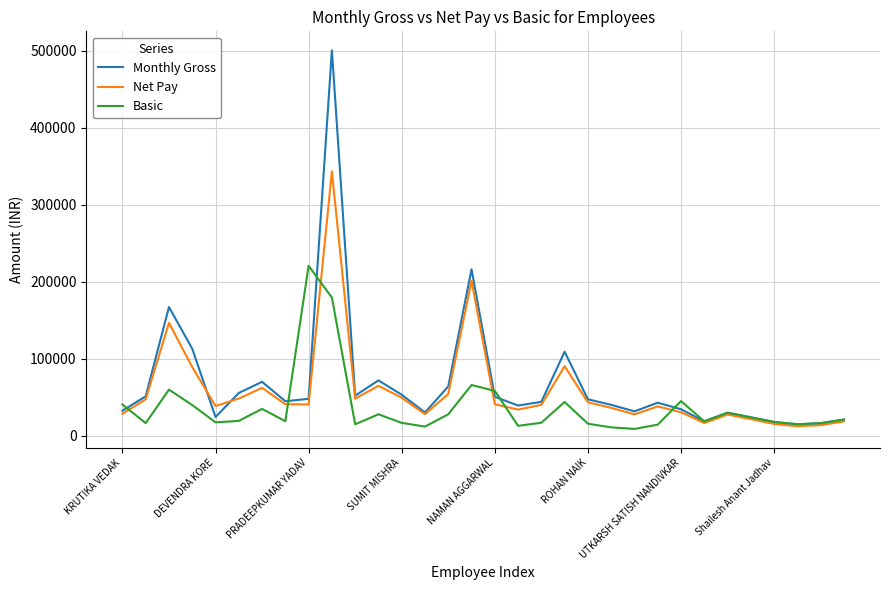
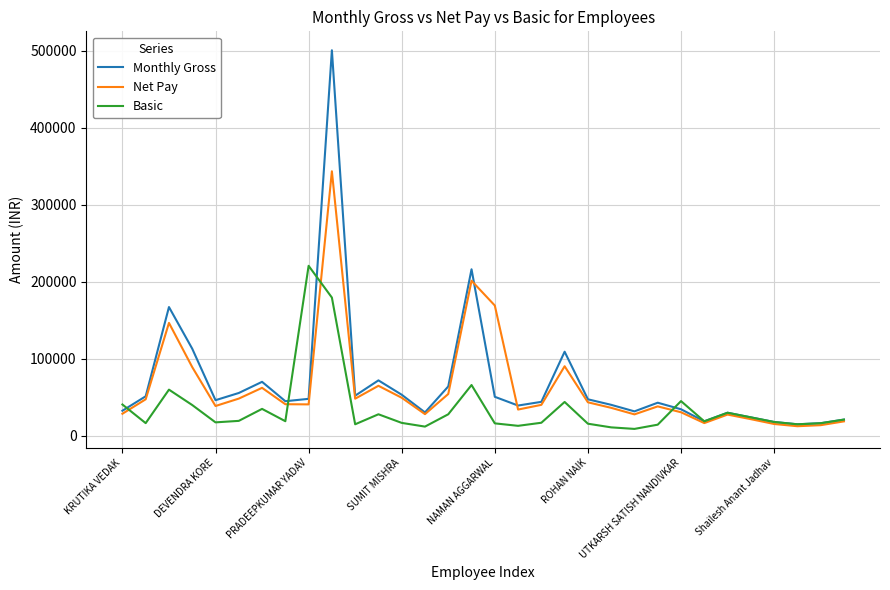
  {
    "Monthly Gross": {
      "KRUTIKA VEDAK": 30000,
-     "DEVENDRA KORE": 20000,
+     "DEVENDRA KORE": 50000,
      "PRADEEPKUMAR YADAV": 50000,
      "SUMIT MISHRA": 50000,
      "NAMAN AGGARWAL": 50000,
      "ROHAN NAIK": 50000,
      "UTKARSH SATISH NANDIVKAR": 30000
    },
    "Net Pay": {
      "KRUTIKA VEDAK": 30000,
      "DEVENDRA KORE": 40000,
      "PRADEEPKUMAR YADAV": 40000,
      "SUMIT MISHRA": 50000,
-     "NAMAN AGGARWAL": 40000,
+     "NAMAN AGGARWAL": 170000,
      "ROHAN NAIK": 40000,
      "UTKARSH SATISH NANDIVKAR": 30000
    },
    "Basic": {
      "KRUTIKA VEDAK": 40000,
      "DEVENDRA KORE": 20000,
      "PRADEEPKUMAR YADAV": 220000,
      "SUMIT MISHRA": 20000,
-     "NAMAN AGGARWAL": 60000,
+     "NAMAN AGGARWAL": 20000,
      "ROHAN NAIK": 20000,
      "UTKARSH SATISH NANDIVKAR": 50000
    }
  }
